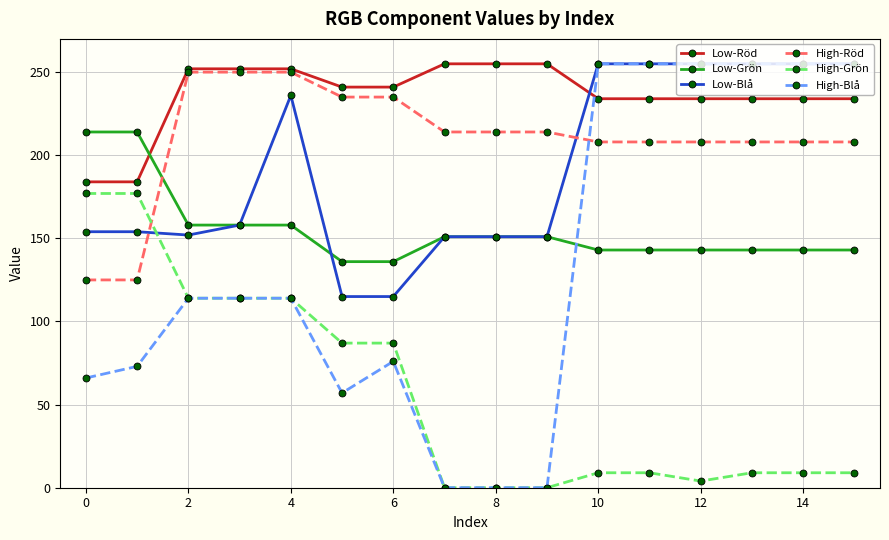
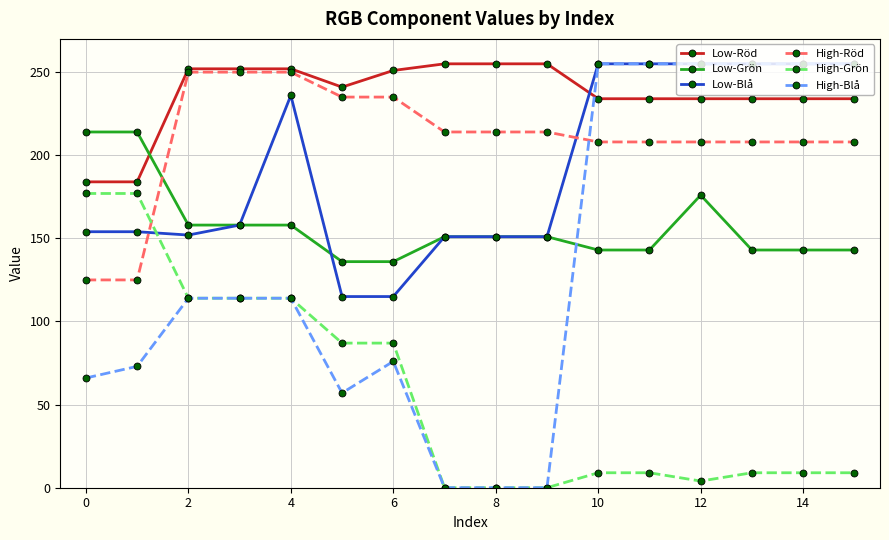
  {
    "Low-Röd": {
      "0": 184,
      "2": 252,
      "4": 252,
-     "6": 241,
+     "6": 251,
      "8": 255,
      "10": 234,
      "12": 234,
      "14": 234
    },
    "Low-Grön": {
      "0": 214,
      "2": 158,
      "4": 158,
      "6": 136,
      "10": 143,
-     "12": 143,
+     "12": 176,
      "14": 143
    },
    "Low-Blå": {
      "0": 154,
      "2": 152,
      "4": 236,
      "6": 115
    },
    "High-Röd": {
      "0": 125,
      "2": 250,
      "4": 250,
      "6": 235,
      "8": 214,
      "10": 208,
      "12": 208,
      "14": 208
    },
    "High-Grön": {
      "0": 177,
      "6": 87,
      "10": 9,
      "12": 4,
      "14": 9
    },
    "High-Blå": {
      "0": 66,
      "6": 76
    }
  }
